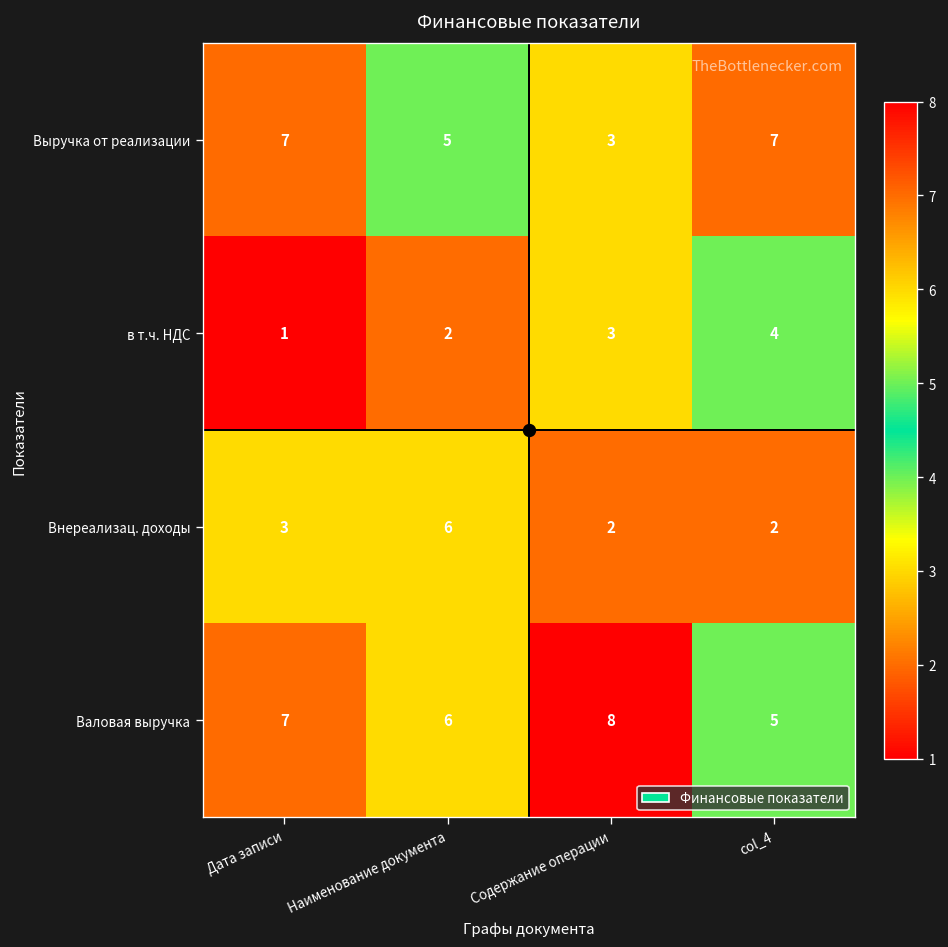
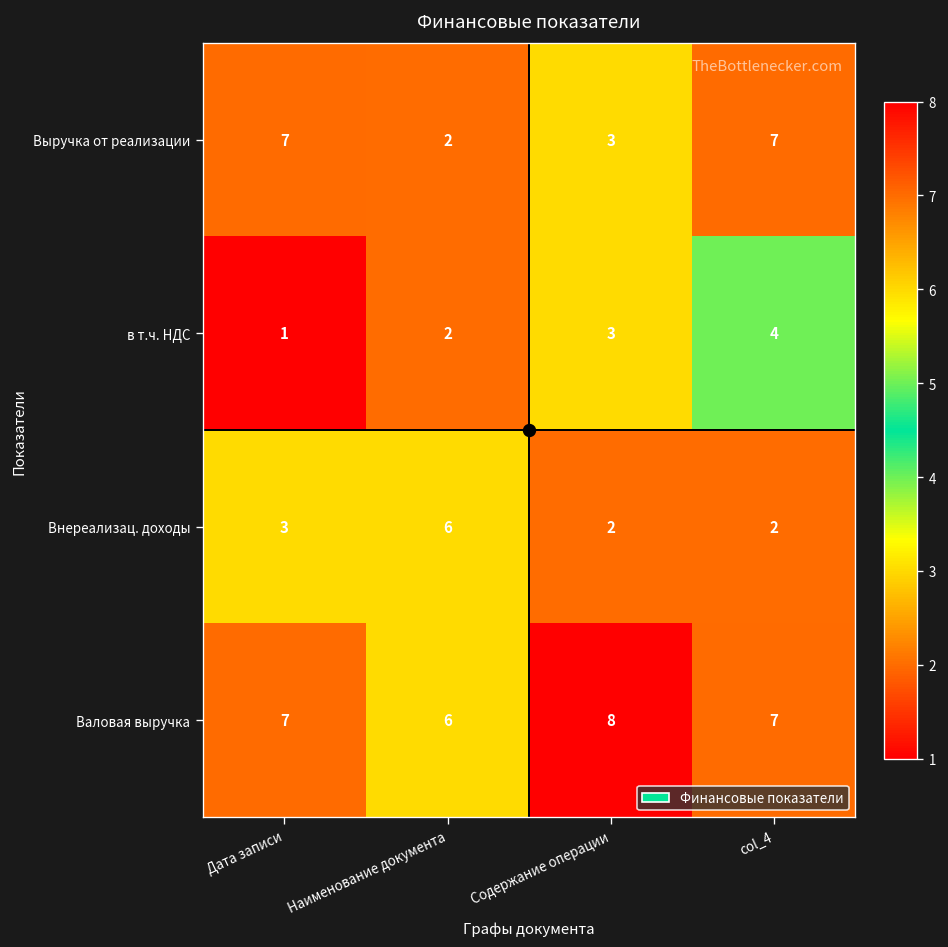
  {
    "Выручка от реализации": {
      "Дата записи": 7,
-     "Наименование документа": 5,
+     "Наименование документа": 2,
      "Содержание операции": 3
    },
    "в т.ч. НДС": {
      "Дата записи": 1,
      "Наименование документа": 2,
      "Содержание операции": 3,
      "col_4": 4
    },
    "Внереализац. доходы": {
      "Дата записи": 3,
      "Наименование документа": 6,
      "Содержание операции": 2,
      "col_4": 2
    },
    "Валовая выручка": {
      "Дата записи": 7,
      "Наименование документа": 6,
      "Содержание операции": 8,
-     "col_4": 5
+     "col_4": 7
    }
  }
